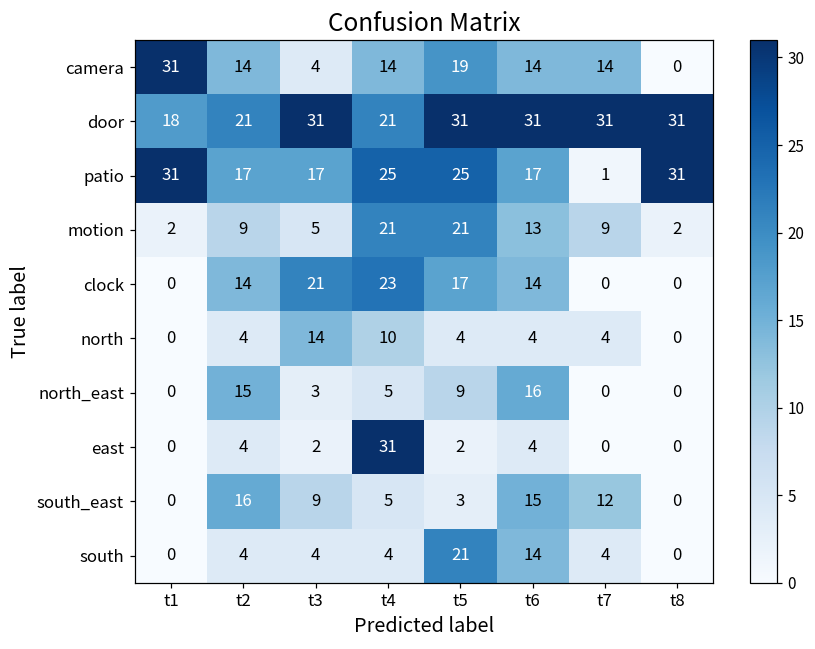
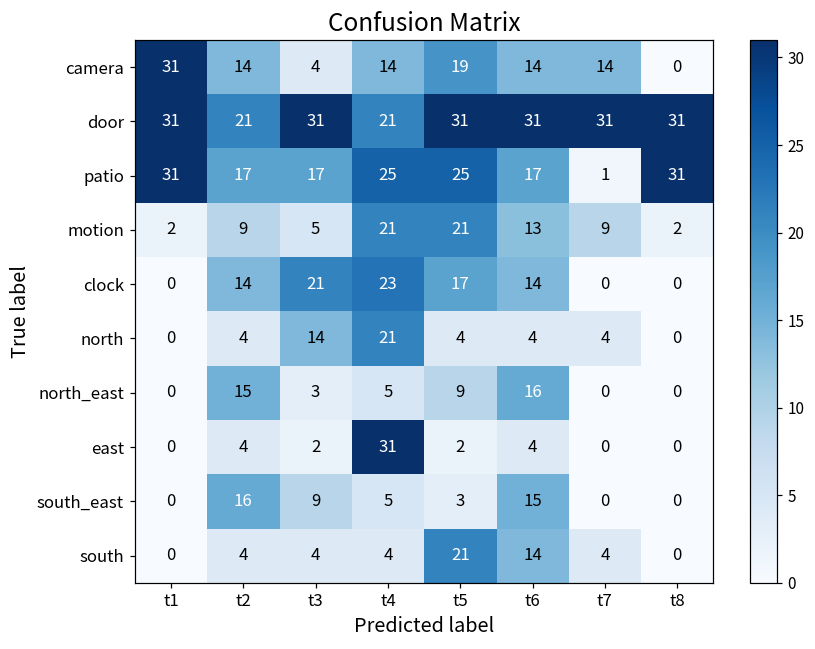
  {
    "camera": {
      "t1": 31,
      "t2": 14,
      "t3": 4,
      "t4": 14,
      "t5": 19,
      "t6": 14,
      "t7": 14,
      "t8": 0
    },
    "door": {
-     "t1": 18,
+     "t1": 31,
      "t2": 21,
      "t3": 31,
      "t4": 21,
      "t5": 31,
      "t6": 31,
      "t7": 31,
      "t8": 31
    },
    "patio": {
      "t1": 31,
      "t2": 17,
      "t3": 17,
      "t4": 25,
      "t5": 25,
      "t6": 17,
      "t7": 1,
      "t8": 31
    },
    "motion": {
      "t1": 2,
      "t2": 9,
      "t3": 5,
      "t4": 21,
      "t5": 21,
      "t6": 13,
      "t7": 9,
      "t8": 2
    },
    "clock": {
      "t1": 0,
      "t2": 14,
      "t3": 21,
      "t4": 23,
      "t5": 17,
      "t6": 14,
      "t7": 0,
      "t8": 0
    },
    "north": {
      "t1": 0,
      "t2": 4,
      "t3": 14,
-     "t4": 10,
+     "t4": 21,
      "t5": 4,
      "t6": 4,
      "t7": 4,
      "t8": 0
    },
    "north_east": {
      "t1": 0,
      "t2": 15,
      "t3": 3,
      "t4": 5,
      "t5": 9,
      "t6": 16,
      "t7": 0,
      "t8": 0
    },
    "east": {
      "t1": 0,
      "t2": 4,
      "t3": 2,
      "t4": 31,
      "t5": 2,
      "t6": 4,
      "t7": 0,
      "t8": 0
    },
    "south_east": {
      "t1": 0,
      "t2": 16,
      "t3": 9,
      "t4": 5,
      "t5": 3,
      "t6": 15,
-     "t7": 12,
+     "t7": 0,
      "t8": 0
    },
    "south": {
      "t1": 0,
      "t2": 4,
      "t3": 4,
      "t4": 4,
      "t5": 21,
      "t6": 14,
      "t7": 4,
      "t8": 0
    }
  }
